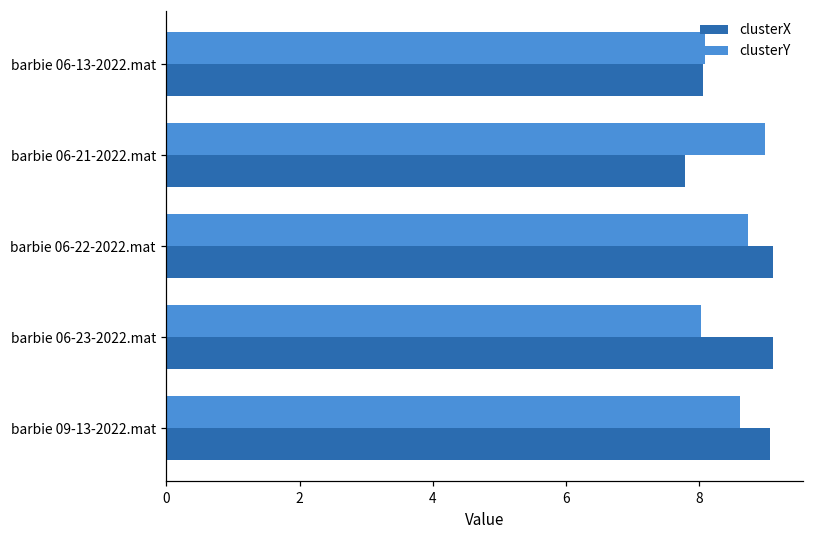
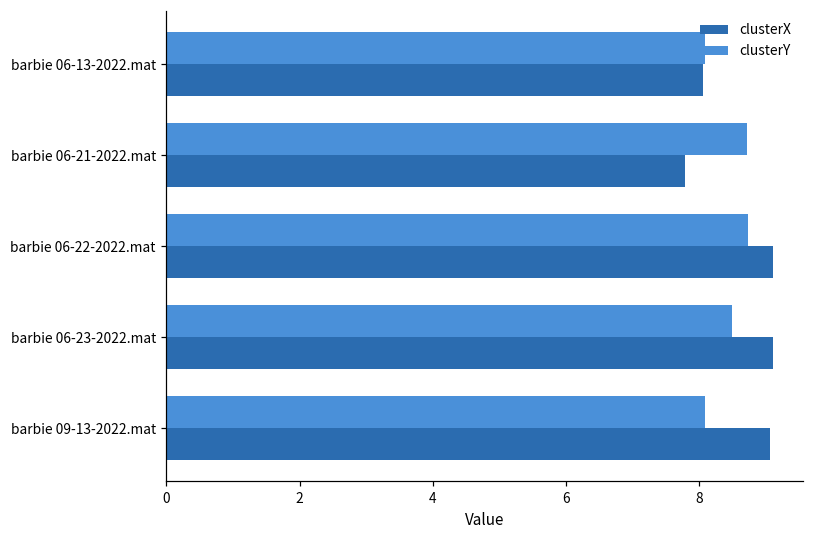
  {
    "clusterX": {
      "barbie 06-13-2022.mat": 8.0,
      "barbie 06-21-2022.mat": 7.8,
      "barbie 06-22-2022.mat": 9.1,
      "barbie 06-23-2022.mat": 9.1,
      "barbie 09-13-2022.mat": 9.1
    },
    "clusterY": {
      "barbie 06-13-2022.mat": 8.1,
-     "barbie 06-21-2022.mat": 9.0,
+     "barbie 06-21-2022.mat": 8.7,
      "barbie 06-22-2022.mat": 8.7,
-     "barbie 06-23-2022.mat": 8.0,
-     "barbie 09-13-2022.mat": 8.6
+     "barbie 06-23-2022.mat": 8.5,
+     "barbie 09-13-2022.mat": 8.1
    }
  }
